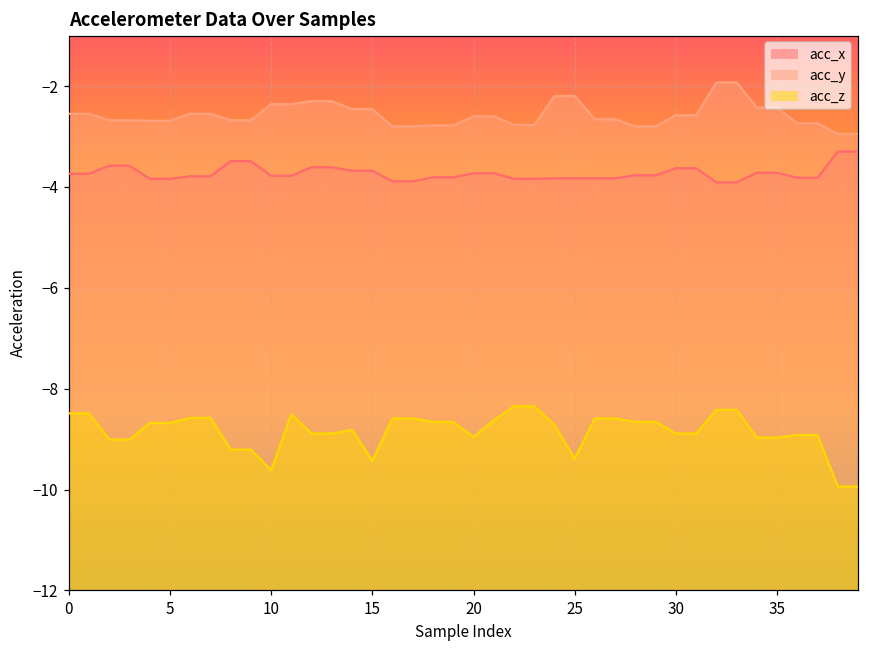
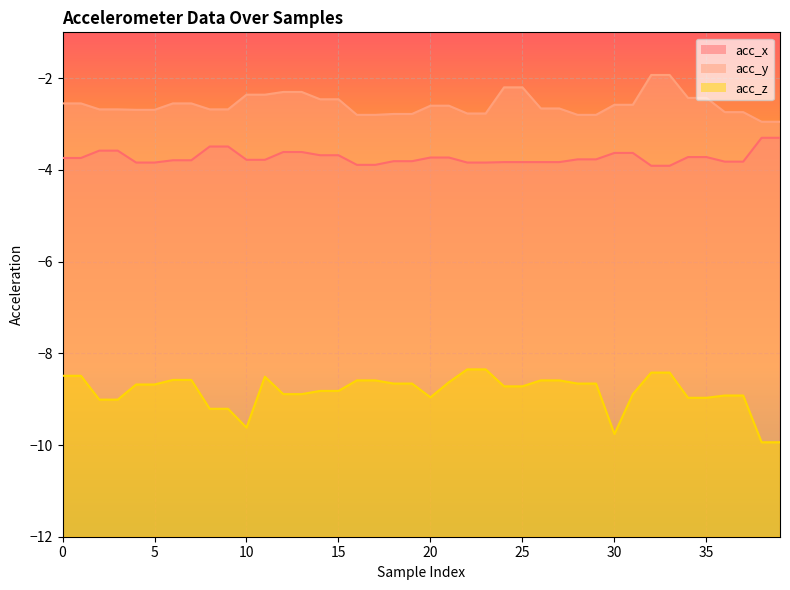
  {
    "acc_z": {
      "0": -8.5,
      "5": -8.7,
      "10": -9.6,
-     "15": -9.4,
+     "15": -8.8,
      "20": -9.0,
-     "25": -9.4,
-     "30": -8.9,
+     "25": -8.7,
+     "30": -9.8,
      "35": -9.0
    }
  }
